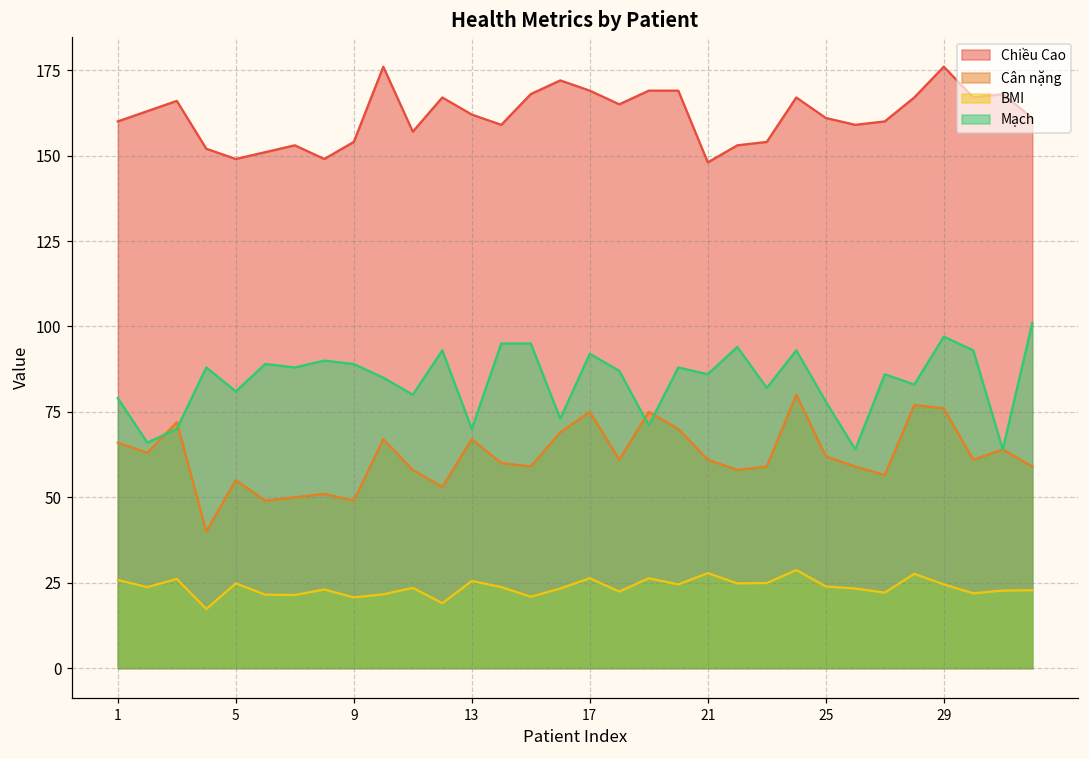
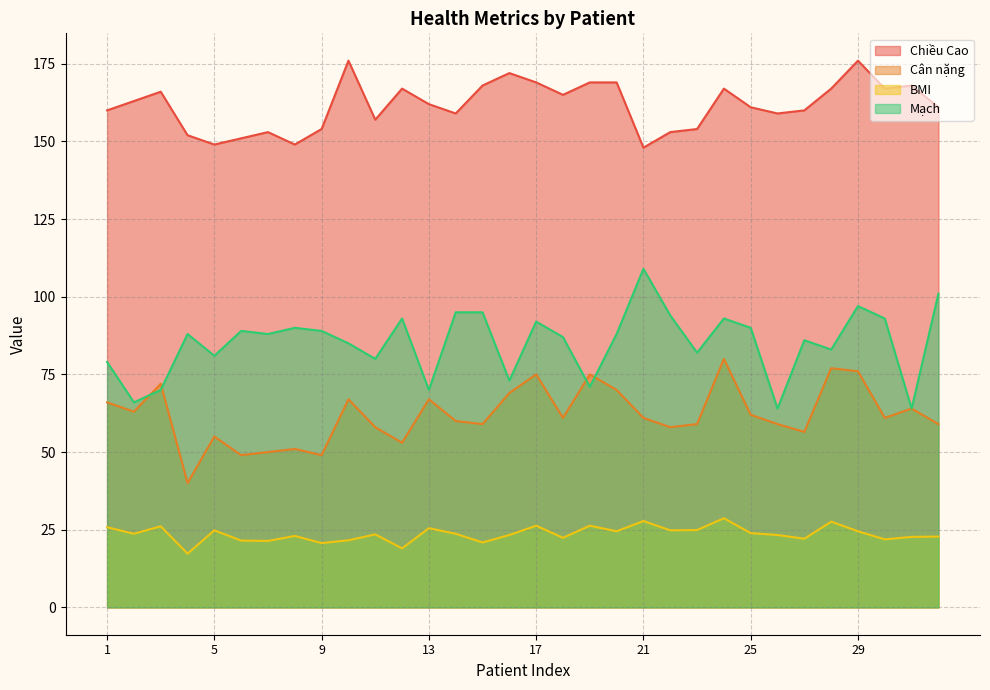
  {
    "Mạch": {
      "1": 79,
      "5": 81,
      "9": 89,
      "13": 70,
      "17": 92,
-     "21": 86,
-     "25": 78,
+     "21": 109,
+     "25": 90,
      "29": 97
    }
  }
